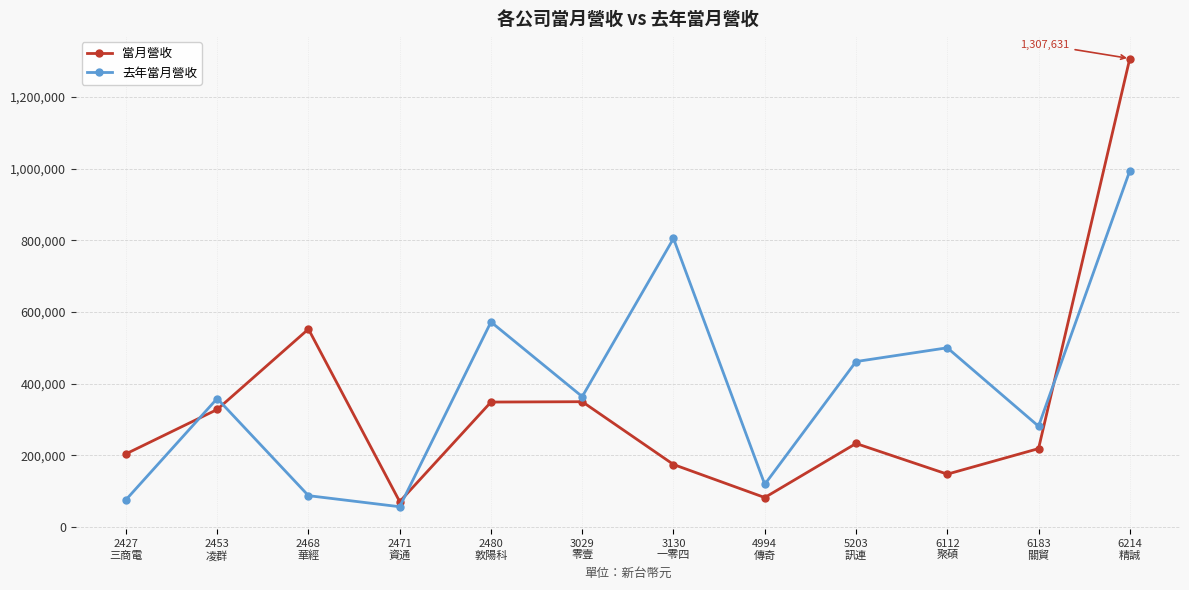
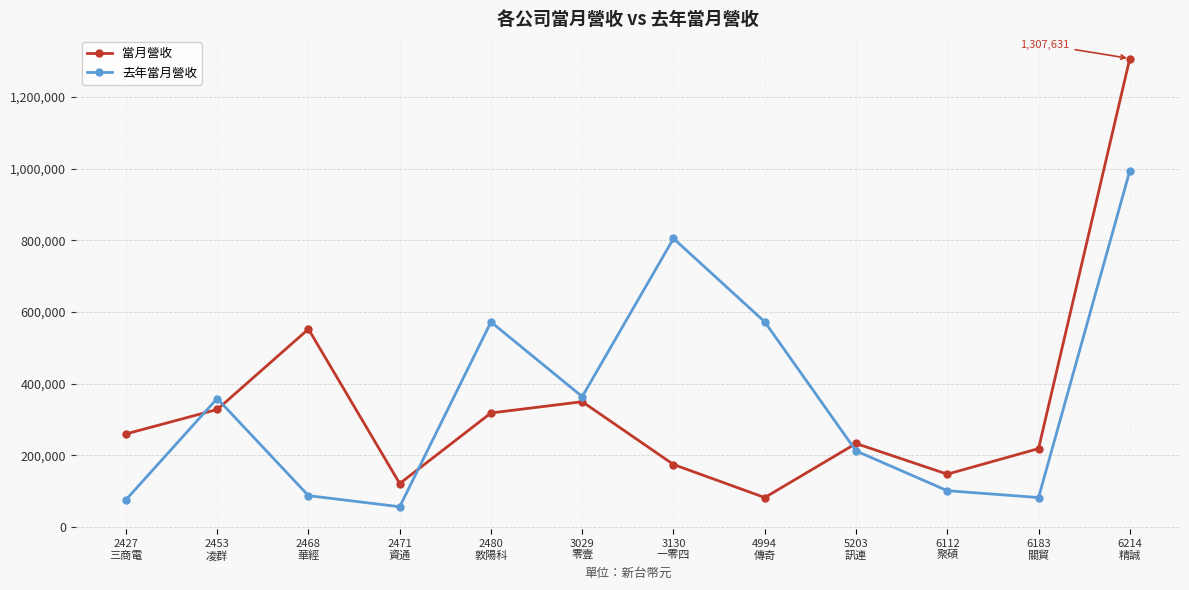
  {
    "當月營收": {
-     "2427 三商電": "200,000",
+     "2427 三商電": "260,000",
      "2453 凌群": "330,000",
      "2468 華經": "550,000",
-     "2471 資通": "70,000",
-     "2480 敦陽科": "350,000",
+     "2471 資通": "120,000",
+     "2480 敦陽科": "320,000",
      "3029 零壹": "350,000",
      "3130 一零四": "170,000",
      "4994 傳奇": "80,000",
      "5203 訊連": "230,000",
      "6112 聚碩": "150,000",
      "6183 關貿": "220,000"
    },
    "去年當月營收": {
      "2427 三商電": "80,000",
      "2453 凌群": "360,000",
      "2468 華經": "90,000",
      "2471 資通": "60,000",
      "2480 敦陽科": "570,000",
      "3029 零壹": "360,000",
      "3130 一零四": "810,000",
-     "4994 傳奇": "120,000",
-     "5203 訊連": "460,000",
-     "6112 聚碩": "500,000",
-     "6183 關貿": "280,000",
+     "4994 傳奇": "570,000",
+     "5203 訊連": "210,000",
+     "6112 聚碩": "100,000",
+     "6183 關貿": "80,000",
      "6214 精誠": "990,000"
    }
  }
